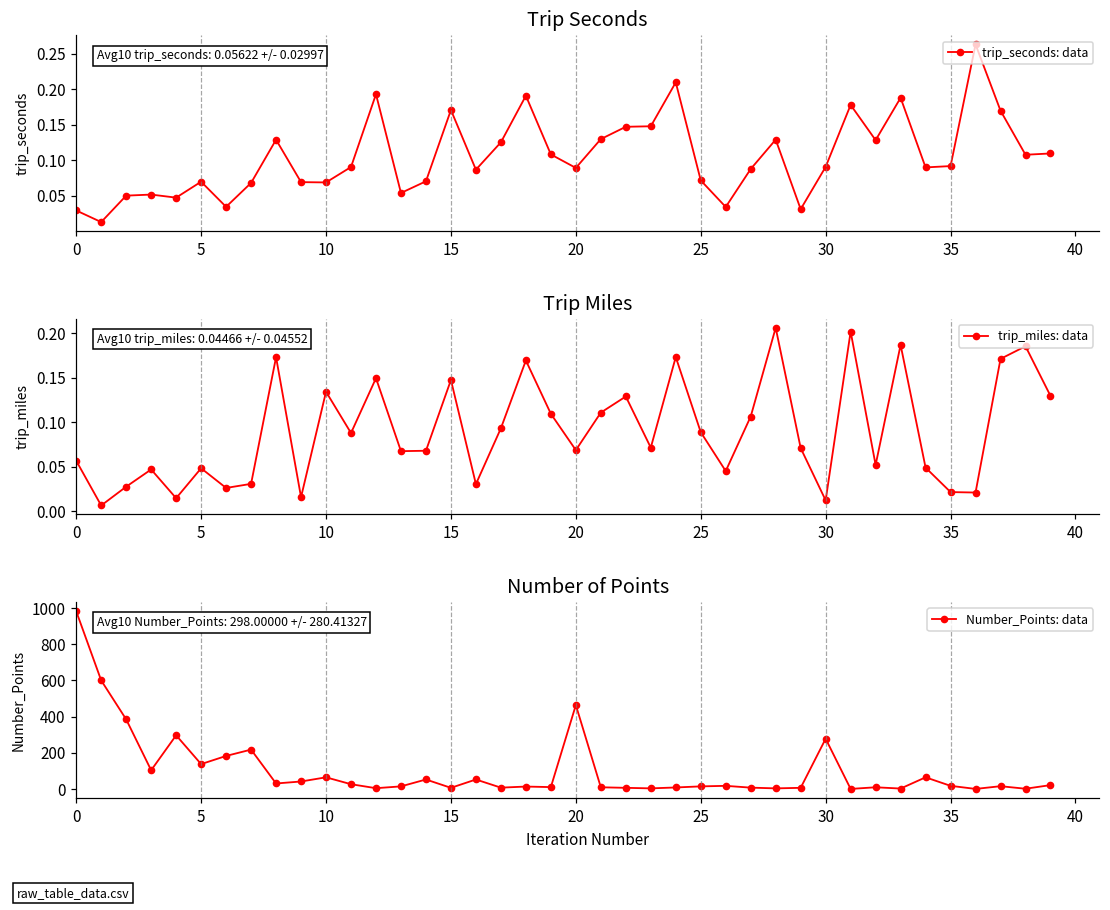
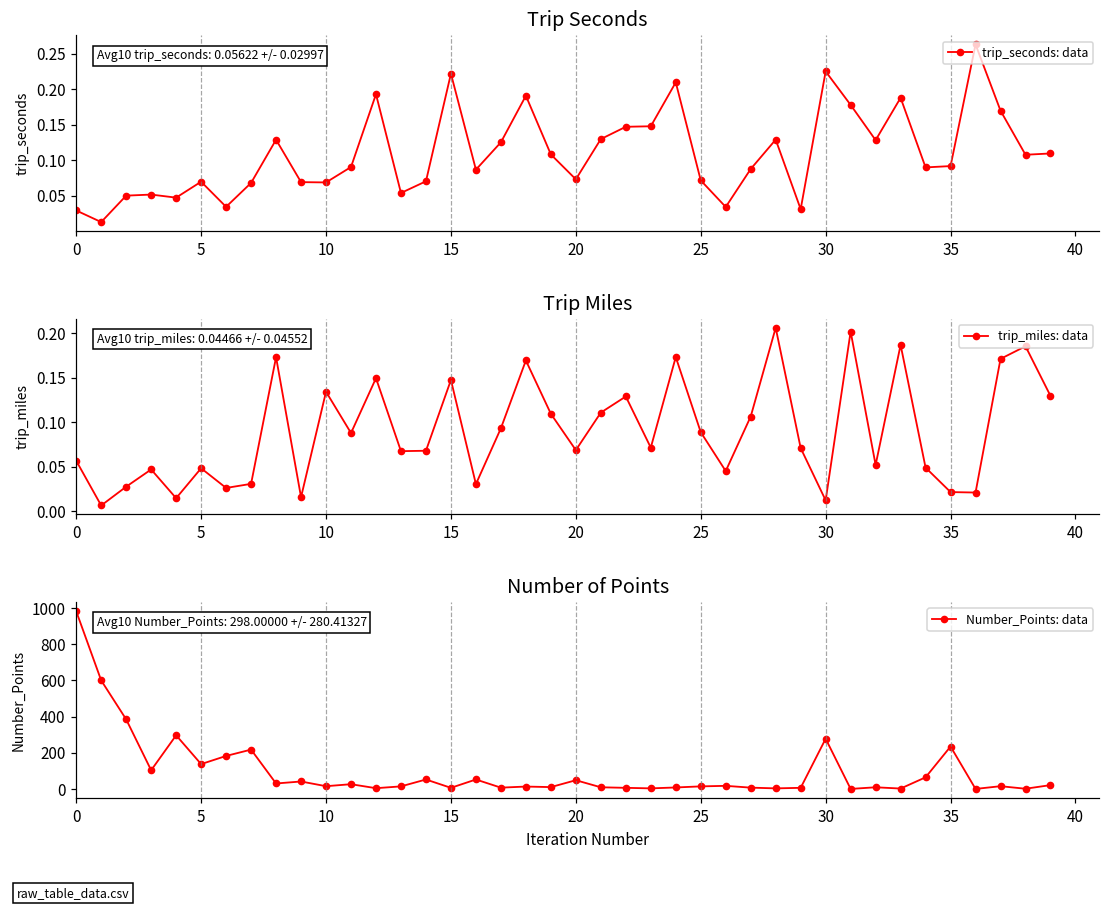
  {
    "Trip Seconds": {
      "0": 0.03,
      "5": 0.07,
      "10": 0.07,
-     "15": 0.17,
-     "20": 0.09,
+     "15": 0.22,
+     "20": 0.07,
      "25": 0.07,
-     "30": 0.09,
+     "30": 0.23,
      "35": 0.09
    },
    "Trip Miles": {
      "0": 0.06,
      "5": 0.05,
      "10": 0.13,
      "15": 0.15,
      "20": 0.07,
      "25": 0.09,
      "30": 0.01,
      "35": 0.02
    },
    "Number of Points": {
      "5": 140,
-     "10": 70,
+     "10": 20,
      "15": 10,
-     "20": 460,
+     "20": 50,
      "25": 20,
      "30": 280,
-     "35": 20
+     "35": 240
    }
  }
